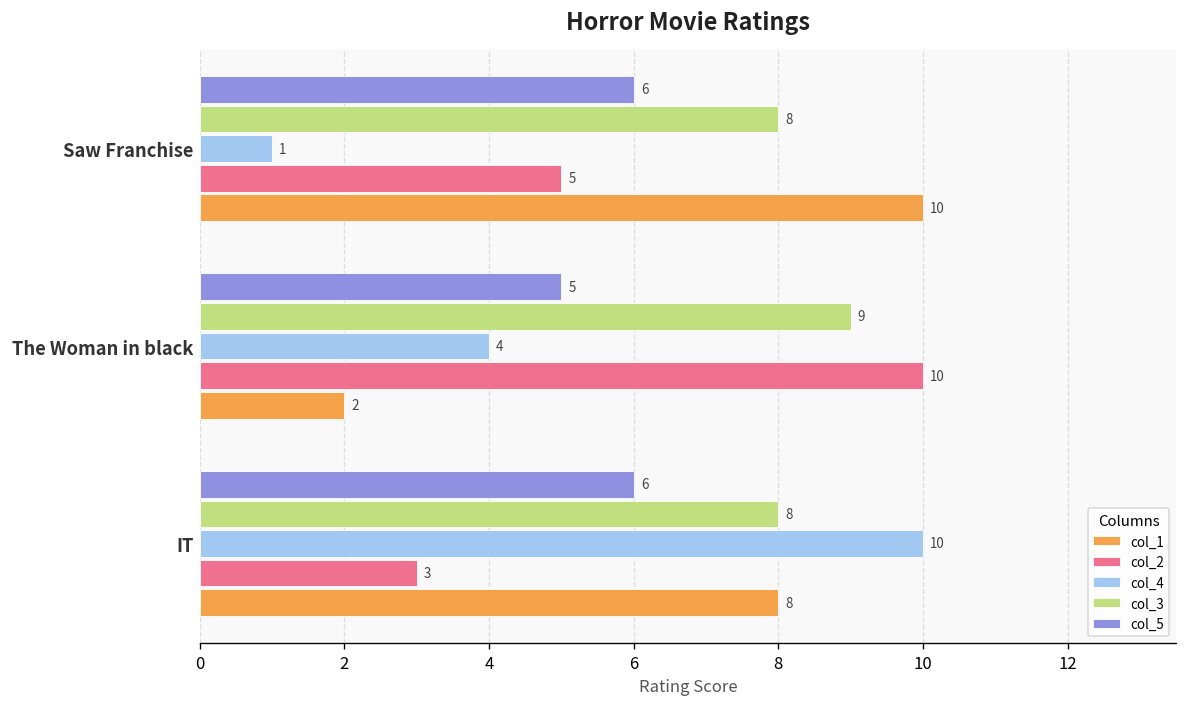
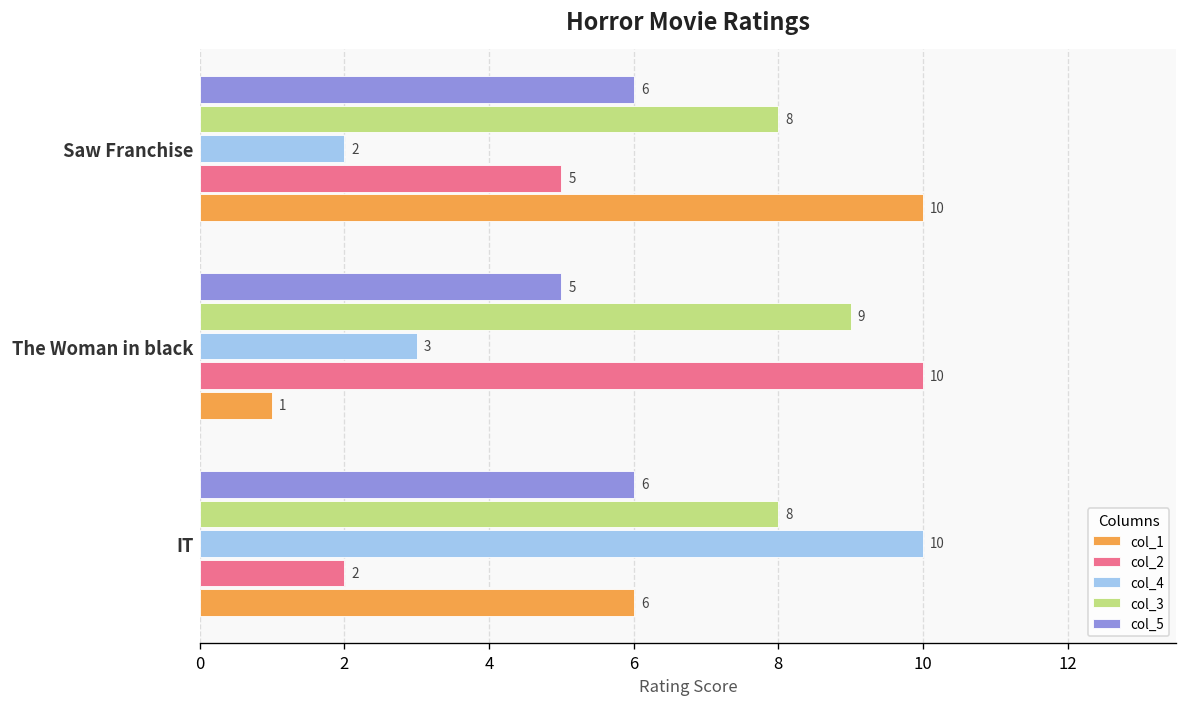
  {
    "col_1": {
      "Saw Franchise": 10,
-     "The Woman in black": 2,
-     "IT": 8
+     "The Woman in black": 1,
+     "IT": 6
    },
    "col_2": {
      "Saw Franchise": 5,
      "The Woman in black": 10,
-     "IT": 3
+     "IT": 2
    },
    "col_4": {
-     "Saw Franchise": 1,
-     "The Woman in black": 4,
+     "Saw Franchise": 2,
+     "The Woman in black": 3,
      "IT": 10
    },
    "col_3": {
      "Saw Franchise": 8,
      "The Woman in black": 9,
      "IT": 8
    },
    "col_5": {
      "Saw Franchise": 6,
      "The Woman in black": 5,
      "IT": 6
    }
  }
